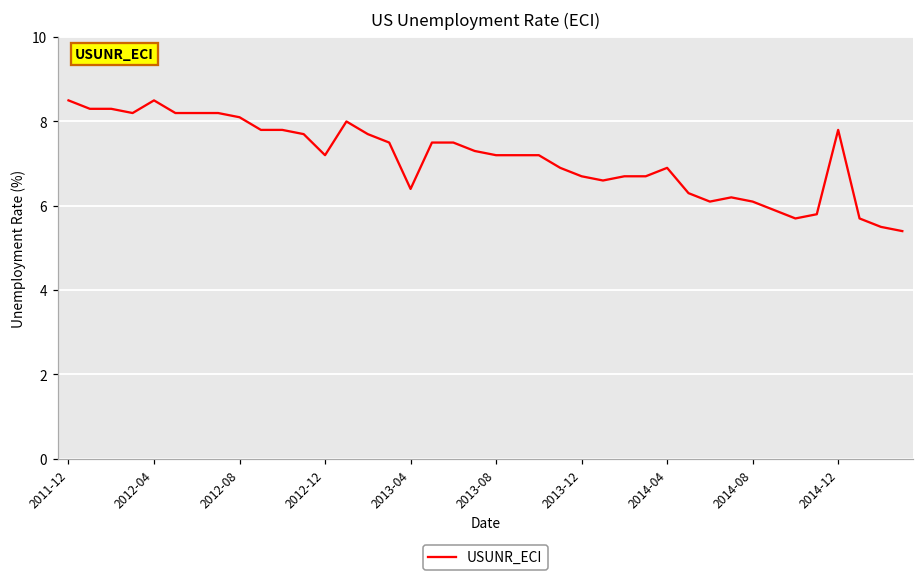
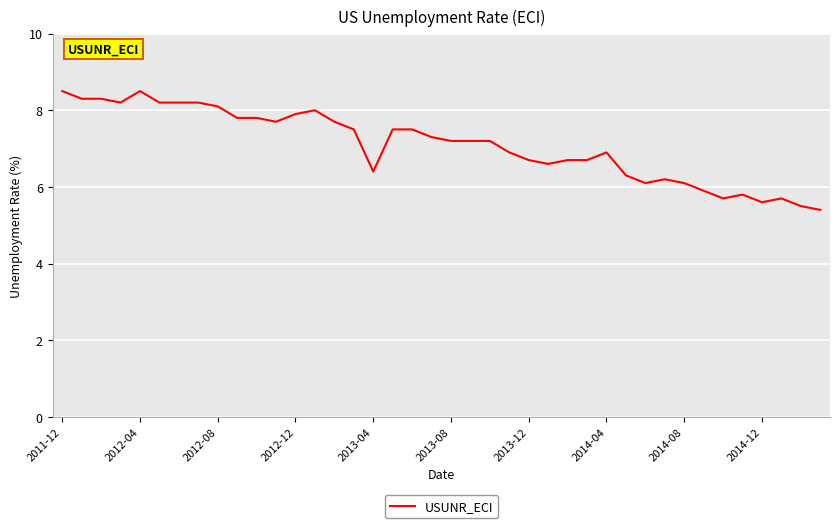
  {
    "2011-12": 8.5,
    "2012-04": 8.5,
    "2012-08": 8.1,
-   "2012-12": 7.2,
+   "2012-12": 7.9,
    "2013-04": 6.4,
    "2013-08": 7.2,
    "2013-12": 6.7,
    "2014-04": 6.9,
    "2014-08": 6.1,
-   "2014-12": 7.8
+   "2014-12": 5.6
  }
